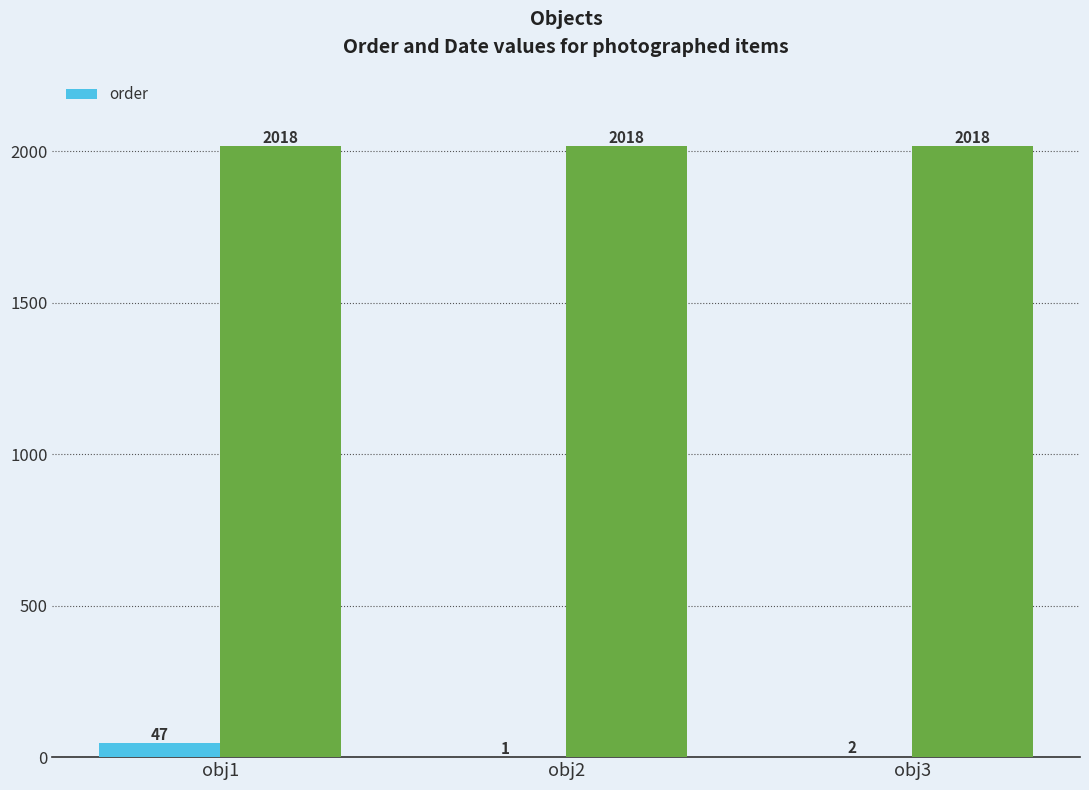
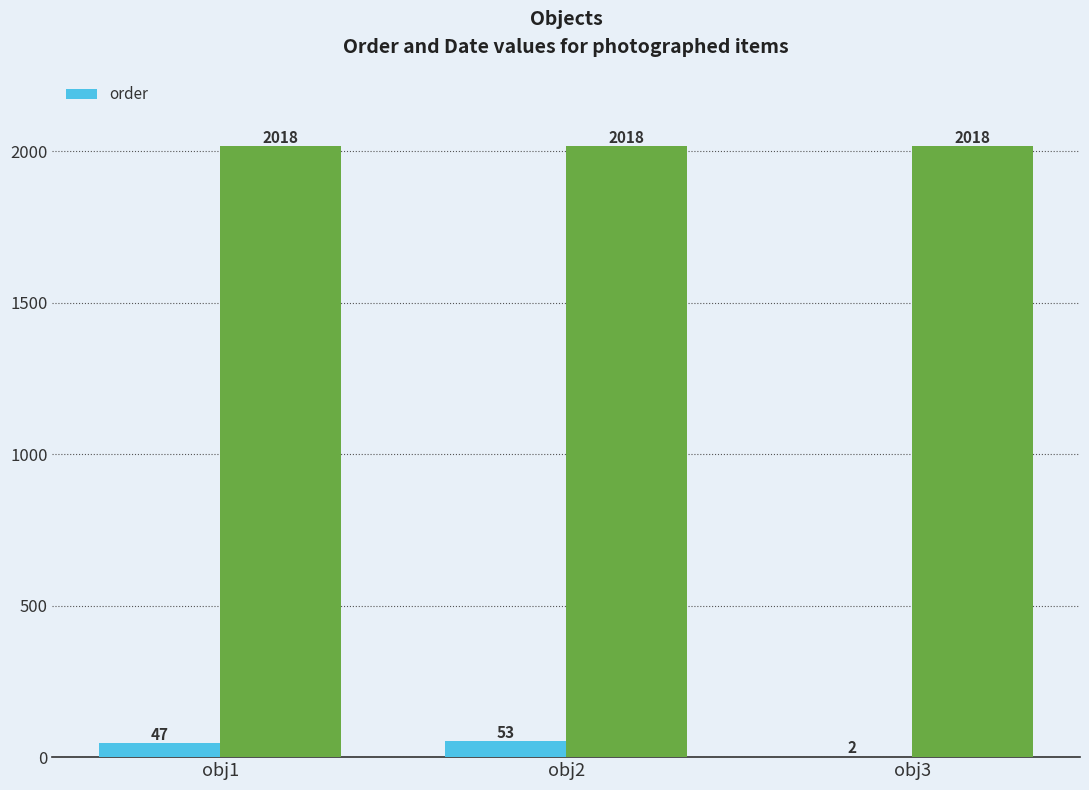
  {
    "order": {
      "obj1": 47,
-     "obj2": 1,
+     "obj2": 53,
      "obj3": 2
    }
  }
